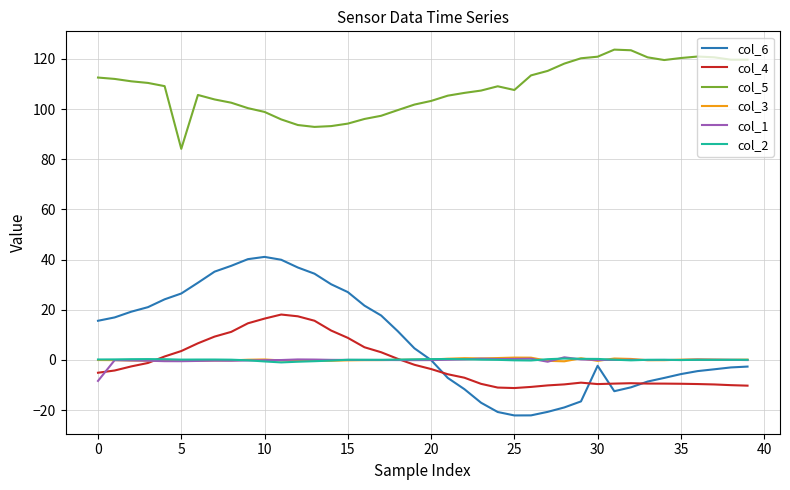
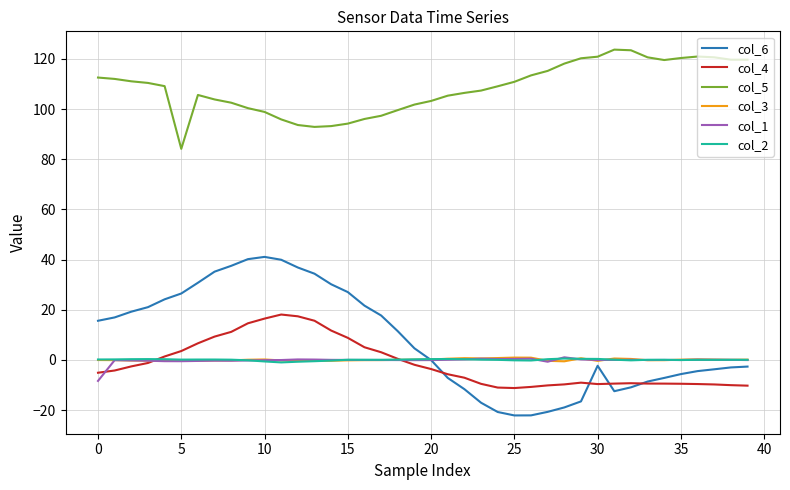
  {
    "col_6": {
      "0": 16,
      "5": 26,
      "10": 41,
      "15": 27,
      "25": -22,
      "30": -2,
      "35": -6
    },
    "col_4": {
      "0": -5,
      "5": 4,
      "10": 16,
      "15": 9,
      "20": -4,
      "25": -11,
      "30": -10,
      "35": -10
    },
    "col_5": {
      "0": 113,
      "5": 84,
      "10": 99,
      "15": 94,
      "20": 103,
-     "25": 108,
+     "25": 111,
      "30": 121,
      "35": 120
    },
    "col_1": {
      "0": -8
    }
  }
